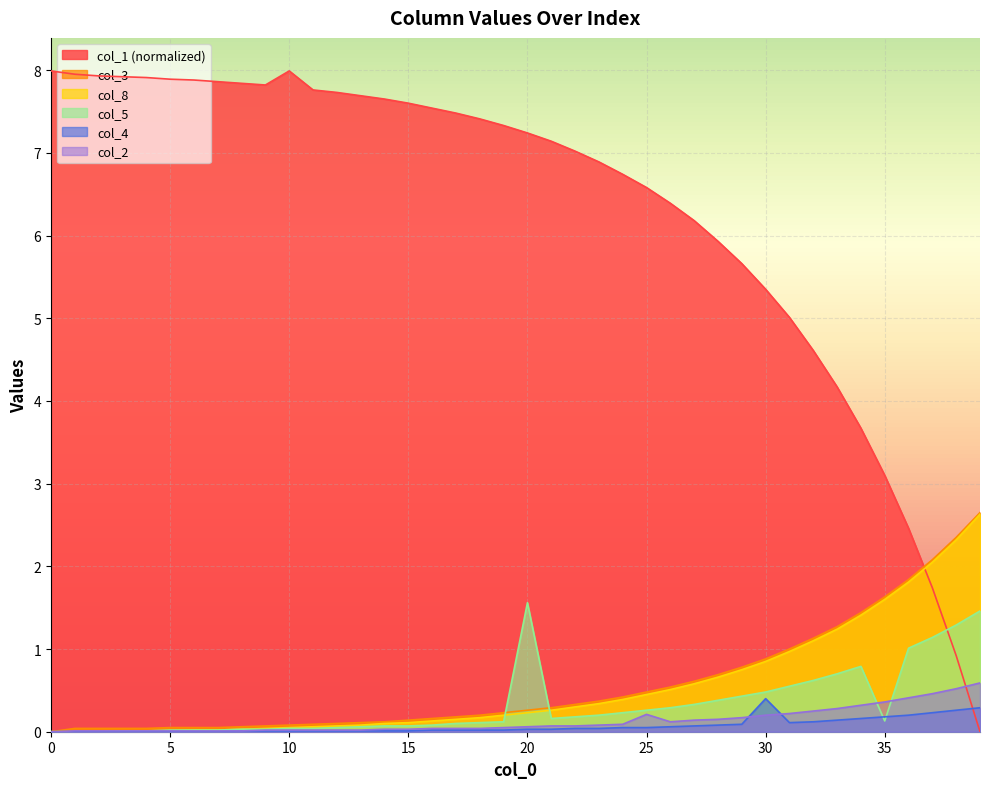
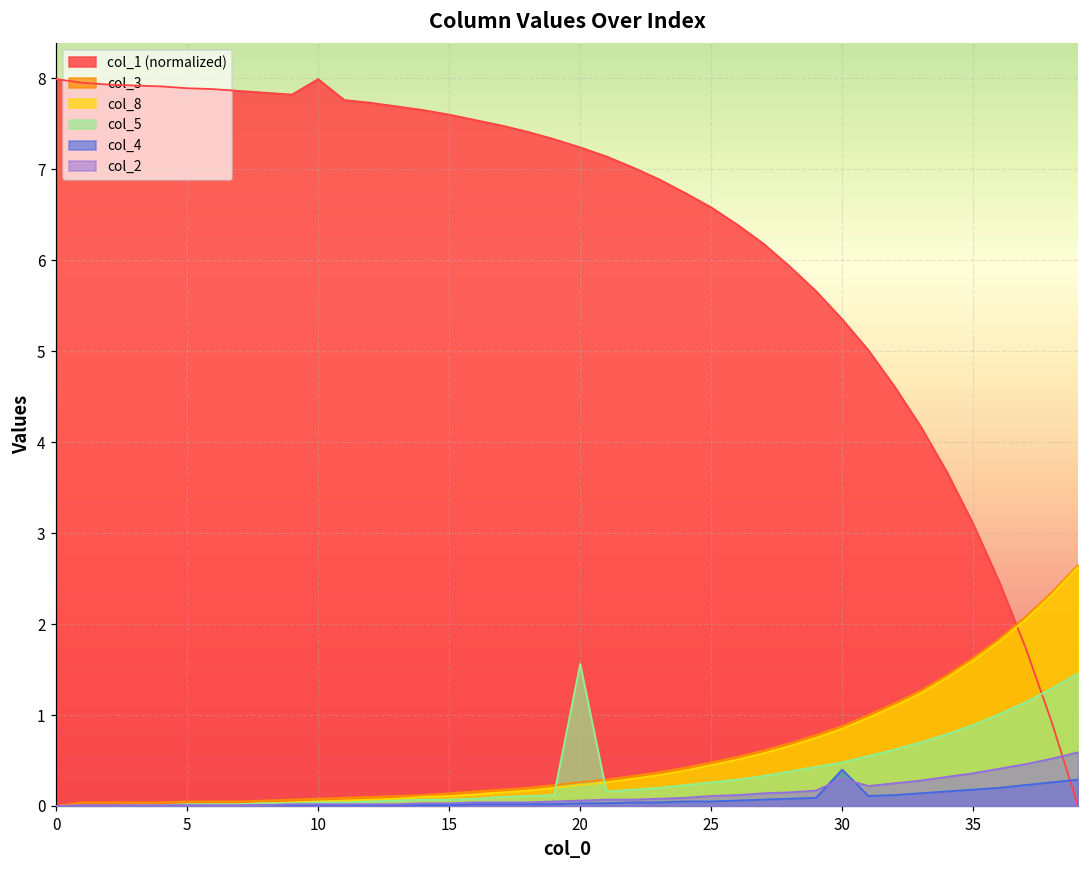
  {
    "col_1 (normalized)": {
      "0": 8.0,
      "10": 8.0,
      "15": 7.6,
      "20": 7.2,
      "25": 6.6,
      "30": 5.4,
      "35": 3.1
    },
    "col_5": {
      "15": 0.1,
      "20": 1.6,
      "25": 0.3,
      "30": 0.5,
-     "35": 0.1
+     "35": 0.9
    },
    "col_4": {
      "25": 0.1,
      "30": 0.4,
      "35": 0.2
    },
    "col_2": {
-     "25": 0.2,
-     "30": 0.2,
+     "25": 0.1,
+     "30": 0.3,
      "35": 0.4
    }
  }
